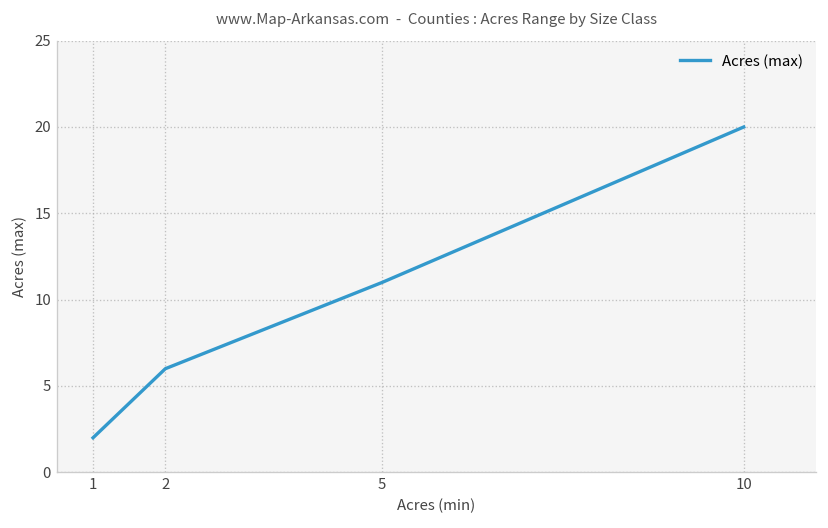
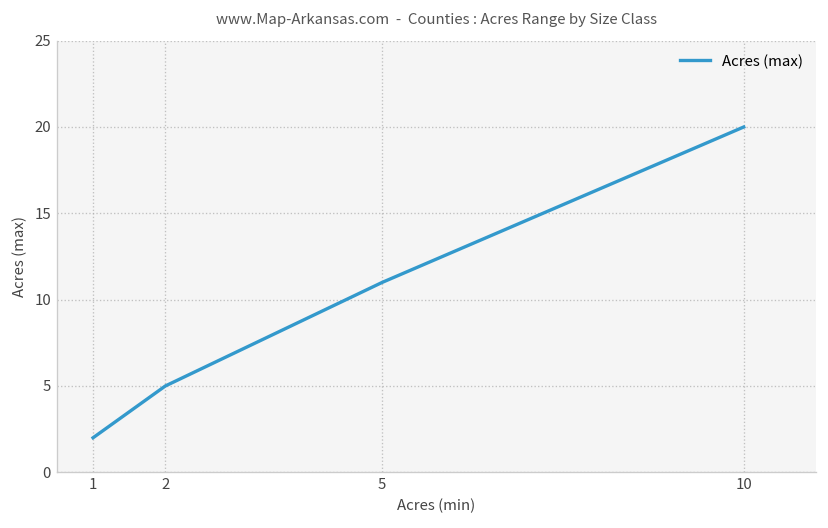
  {
    "1": 2,
-   "2": 6,
+   "2": 5,
    "5": 11,
    "10": 20
  }
